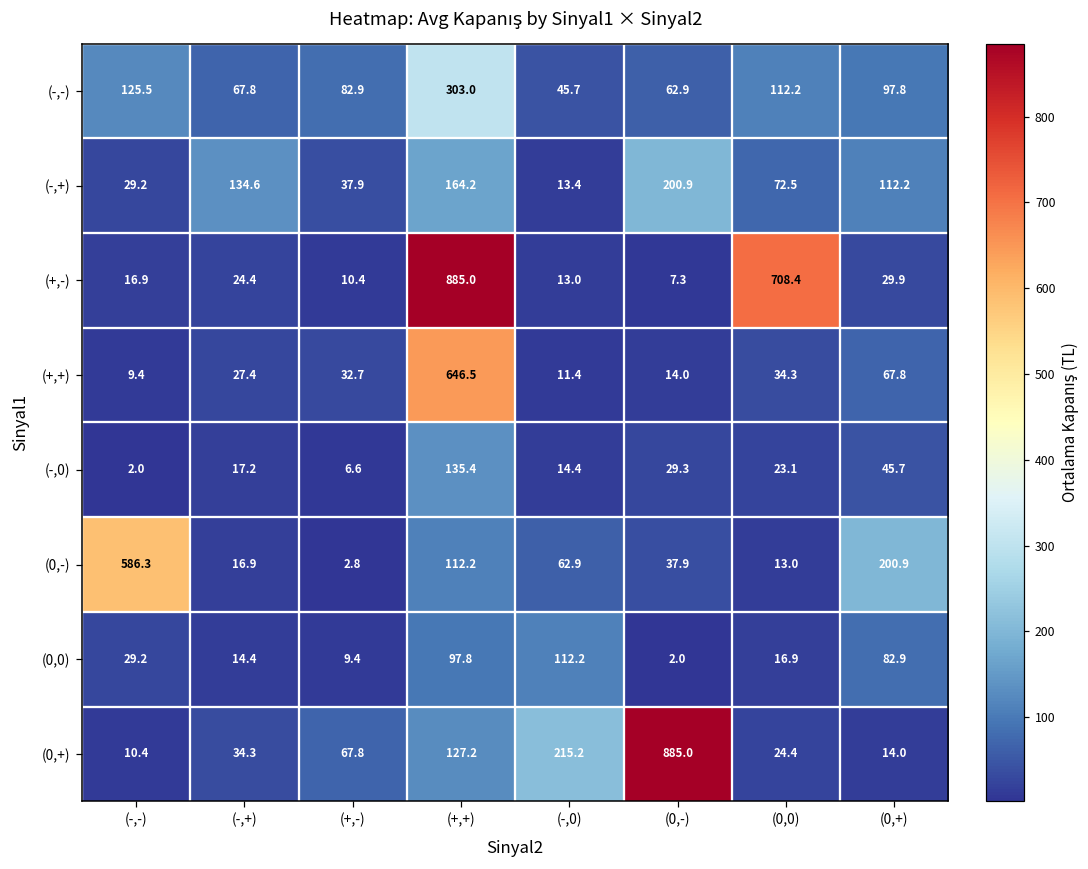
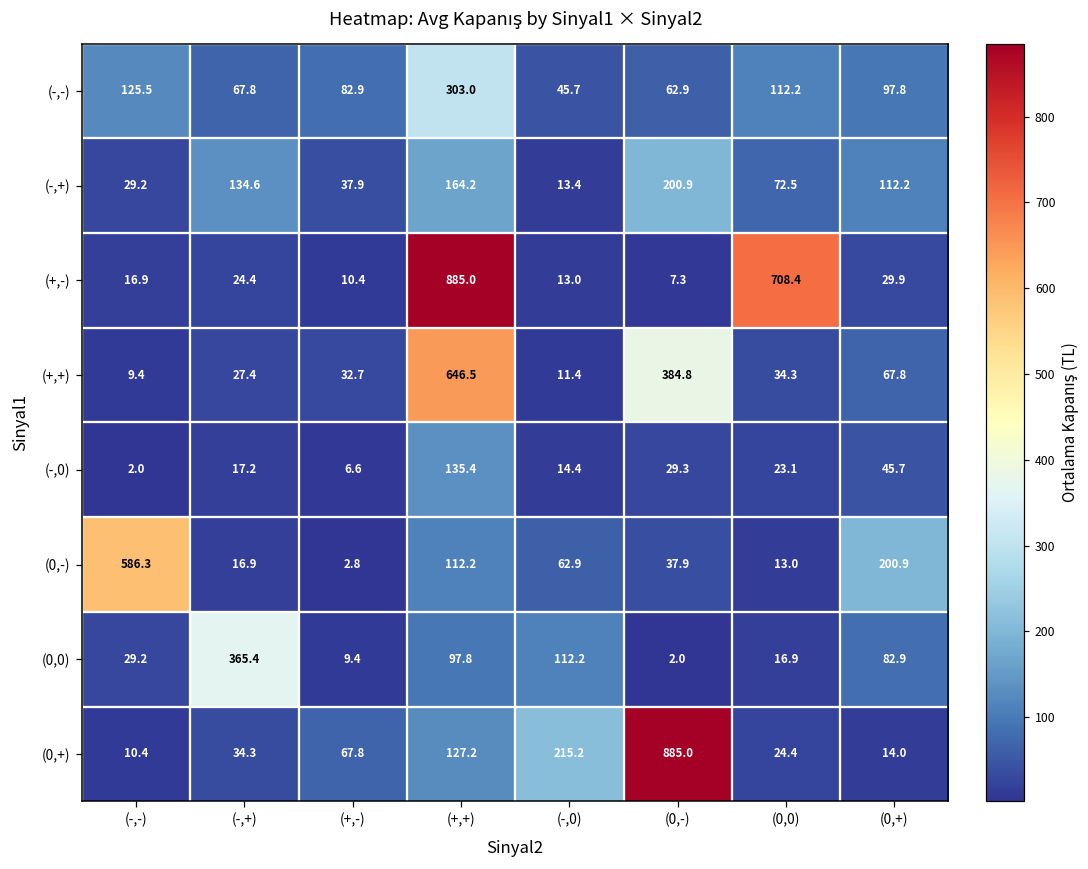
  {
    "(-,-)": {
      "(-,-)": 125.5,
      "(-,+)": 67.8,
      "(+,-)": 82.9,
      "(+,+)": 303.0,
      "(-,0)": 45.7,
      "(0,-)": 62.9,
      "(0,0)": 112.2,
      "(0,+)": 97.8
    },
    "(-,+)": {
      "(-,-)": 29.2,
      "(-,+)": 134.6,
      "(+,-)": 37.9,
      "(+,+)": 164.2,
      "(-,0)": 13.4,
      "(0,-)": 200.9,
      "(0,0)": 72.5,
      "(0,+)": 112.2
    },
    "(+,-)": {
      "(-,-)": 16.9,
      "(-,+)": 24.4,
      "(+,-)": 10.4,
      "(+,+)": 885.0,
      "(-,0)": 13.0,
      "(0,-)": 7.3,
      "(0,0)": 708.4,
      "(0,+)": 29.9
    },
    "(+,+)": {
      "(-,-)": 9.4,
      "(-,+)": 27.4,
      "(+,-)": 32.7,
      "(+,+)": 646.5,
      "(-,0)": 11.4,
-     "(0,-)": 14.0,
+     "(0,-)": 384.8,
      "(0,0)": 34.3,
      "(0,+)": 67.8
    },
    "(-,0)": {
      "(-,-)": 2.0,
      "(-,+)": 17.2,
      "(+,-)": 6.6,
      "(+,+)": 135.4,
      "(-,0)": 14.4,
      "(0,-)": 29.3,
      "(0,0)": 23.1,
      "(0,+)": 45.7
    },
    "(0,-)": {
      "(-,-)": 586.3,
      "(-,+)": 16.9,
      "(+,-)": 2.8,
      "(+,+)": 112.2,
      "(-,0)": 62.9,
      "(0,-)": 37.9,
      "(0,0)": 13.0,
      "(0,+)": 200.9
    },
    "(0,0)": {
      "(-,-)": 29.2,
-     "(-,+)": 14.4,
+     "(-,+)": 365.4,
      "(+,-)": 9.4,
      "(+,+)": 97.8,
      "(-,0)": 112.2,
      "(0,-)": 2.0,
      "(0,0)": 16.9,
      "(0,+)": 82.9
    },
    "(0,+)": {
      "(-,-)": 10.4,
      "(-,+)": 34.3,
      "(+,-)": 67.8,
      "(+,+)": 127.2,
      "(-,0)": 215.2,
      "(0,-)": 885.0,
      "(0,0)": 24.4,
      "(0,+)": 14.0
    }
  }
